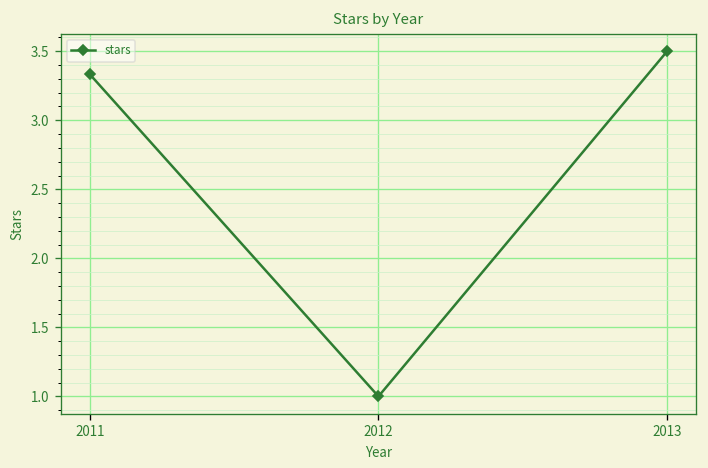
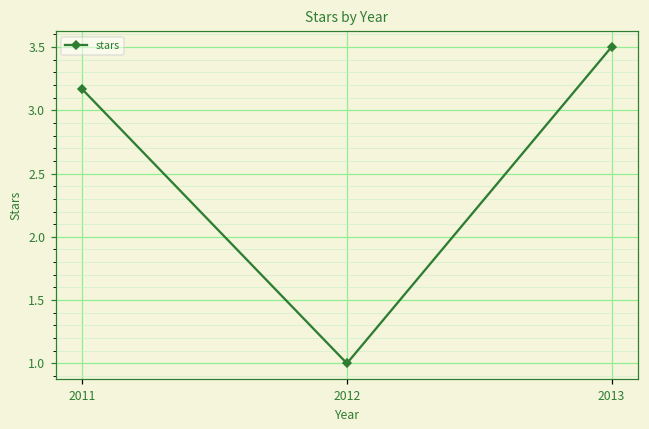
  {
-   "2011": 3.33,
+   "2011": 3.17,
    "2012": 1.00,
    "2013": 3.50
  }
